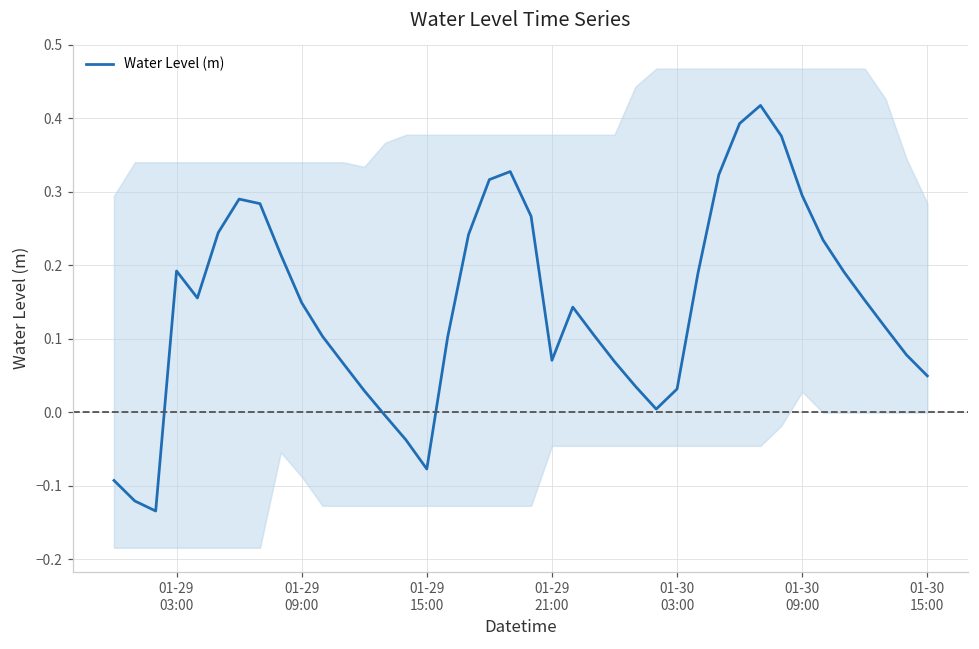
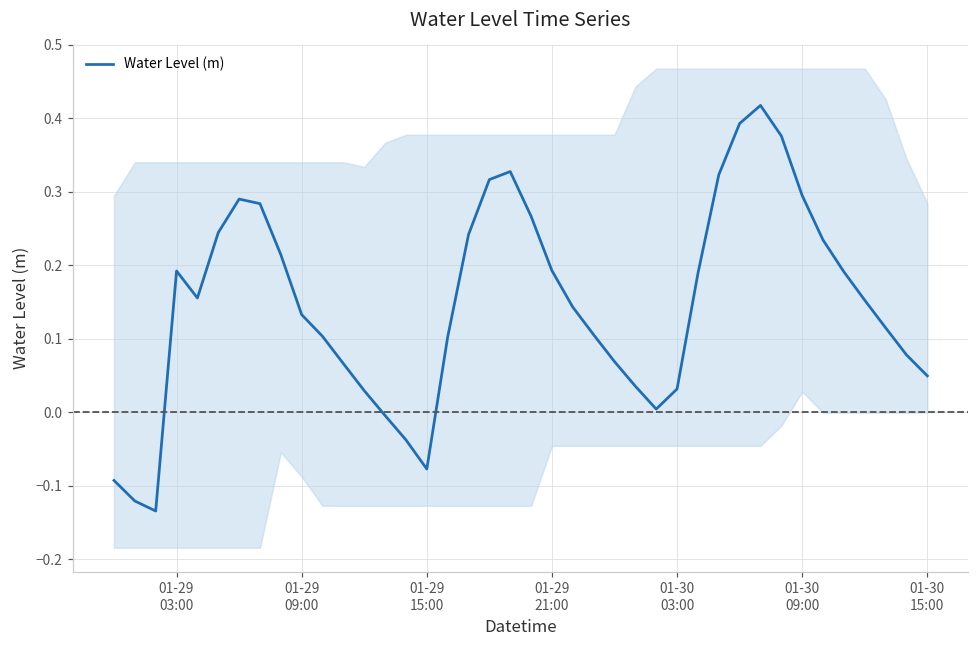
  {
    "Water Level (m)": {
      "01-29 03:00": 0.19,
-     "01-29 09:00": 0.15,
+     "01-29 09:00": 0.13,
      "01-29 15:00": -0.08,
-     "01-29 21:00": 0.07,
+     "01-29 21:00": 0.19,
      "01-30 03:00": 0.03,
      "01-30 09:00": 0.29,
      "01-30 15:00": 0.05
    }
  }
